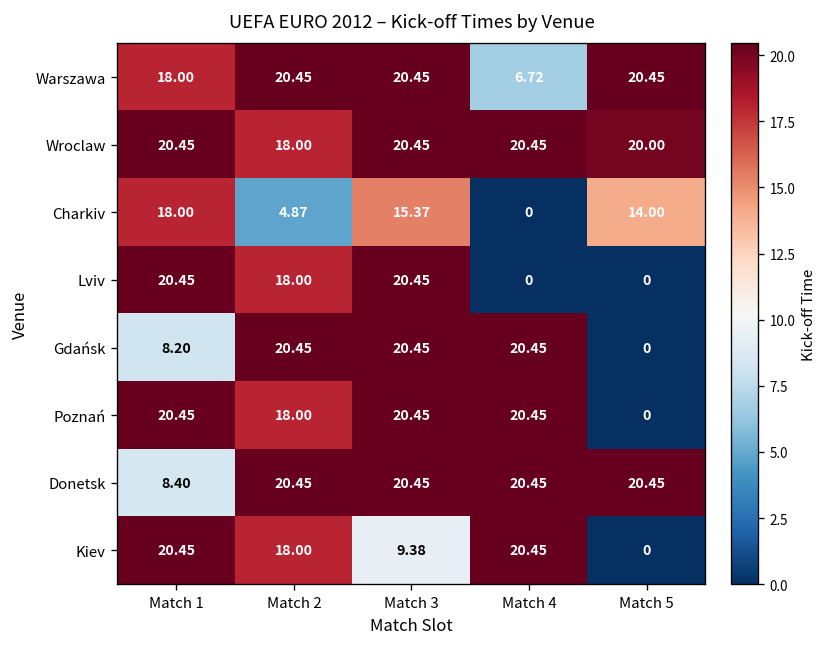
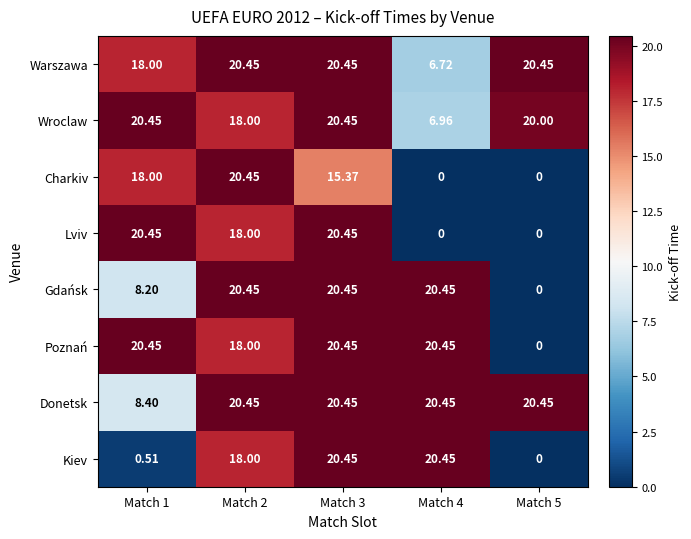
  {
    "Warszawa": {
      "Match 1": 18.00,
      "Match 2": 20.45,
      "Match 3": 20.45,
      "Match 4": 6.72,
      "Match 5": 20.45
    },
    "Wroclaw": {
      "Match 1": 20.45,
      "Match 2": 18.00,
      "Match 3": 20.45,
-     "Match 4": 20.45,
+     "Match 4": 6.96,
      "Match 5": 20.00
    },
    "Charkiv": {
      "Match 1": 18.00,
-     "Match 2": 4.87,
+     "Match 2": 20.45,
      "Match 3": 15.37,
      "Match 4": 0,
-     "Match 5": 14.00
+     "Match 5": 0
    },
    "Lviv": {
      "Match 1": 20.45,
      "Match 2": 18.00,
      "Match 3": 20.45,
      "Match 4": 0,
      "Match 5": 0
    },
    "Gdańsk": {
      "Match 1": 8.20,
      "Match 2": 20.45,
      "Match 3": 20.45,
      "Match 4": 20.45,
      "Match 5": 0
    },
    "Poznań": {
      "Match 1": 20.45,
      "Match 2": 18.00,
      "Match 3": 20.45,
      "Match 4": 20.45,
      "Match 5": 0
    },
    "Donetsk": {
      "Match 1": 8.40,
      "Match 2": 20.45,
      "Match 3": 20.45,
      "Match 4": 20.45,
      "Match 5": 20.45
    },
    "Kiev": {
-     "Match 1": 20.45,
+     "Match 1": 0.51,
      "Match 2": 18.00,
-     "Match 3": 9.38,
+     "Match 3": 20.45,
      "Match 4": 20.45,
      "Match 5": 0
    }
  }
